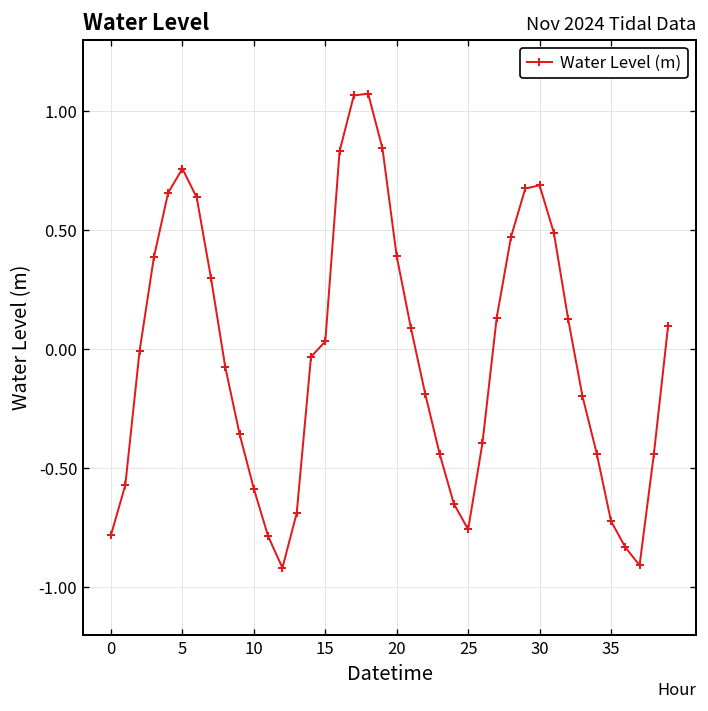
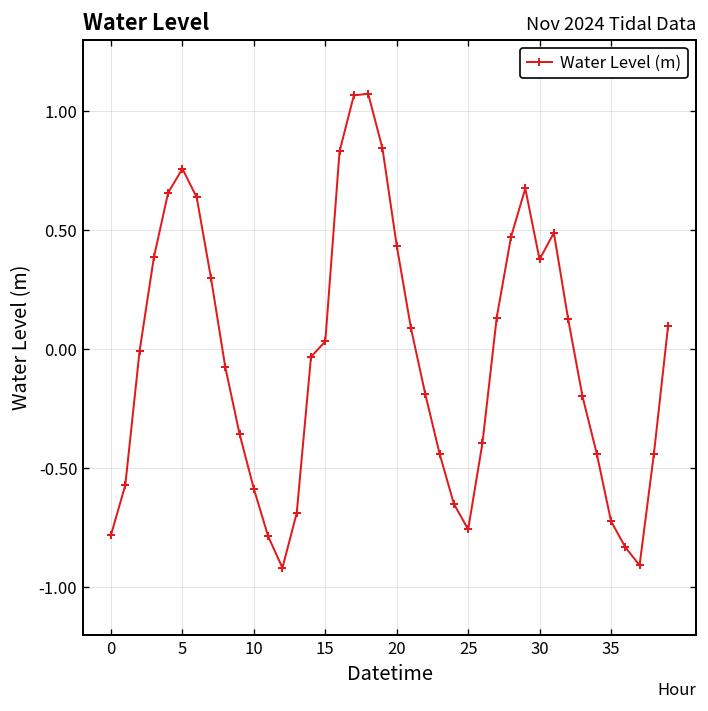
  {
    "0": -0.78,
    "5": 0.76,
    "10": -0.59,
    "15": 0.03,
-   "20": 0.39,
+   "20": 0.43,
    "25": -0.76,
-   "30": 0.69,
+   "30": 0.38,
    "35": -0.72
  }
